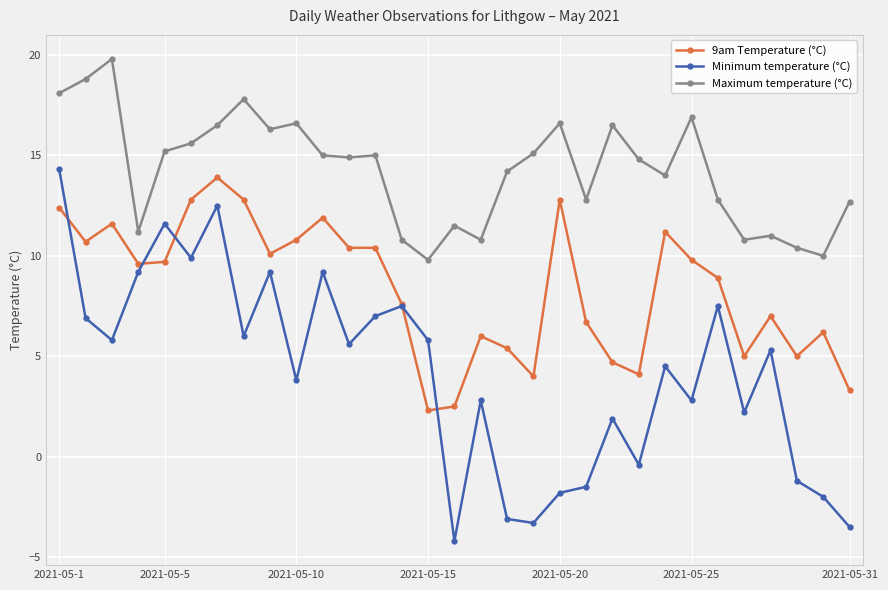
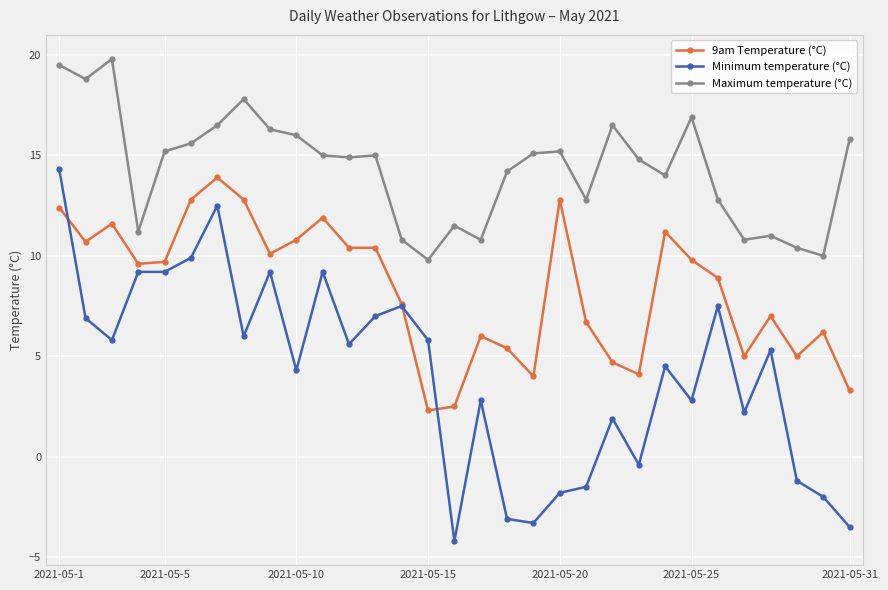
  {
    "9am Temperature (°C)": {
      "2021-05-1": 12.4,
      "2021-05-5": 9.7,
      "2021-05-10": 10.8,
      "2021-05-15": 2.3,
      "2021-05-20": 12.8,
      "2021-05-25": 9.8,
      "2021-05-31": 3.3
    },
    "Minimum temperature (°C)": {
      "2021-05-1": 14.3,
-     "2021-05-5": 11.6,
-     "2021-05-10": 3.8,
+     "2021-05-5": 9.2,
+     "2021-05-10": 4.3,
      "2021-05-15": 5.8,
      "2021-05-20": -1.8,
      "2021-05-25": 2.8,
      "2021-05-31": -3.5
    },
    "Maximum temperature (°C)": {
-     "2021-05-1": 18.1,
+     "2021-05-1": 19.5,
      "2021-05-5": 15.2,
-     "2021-05-10": 16.6,
+     "2021-05-10": 16.0,
      "2021-05-15": 9.8,
-     "2021-05-20": 16.6,
+     "2021-05-20": 15.2,
      "2021-05-25": 16.9,
-     "2021-05-31": 12.7
+     "2021-05-31": 15.8
    }
  }
